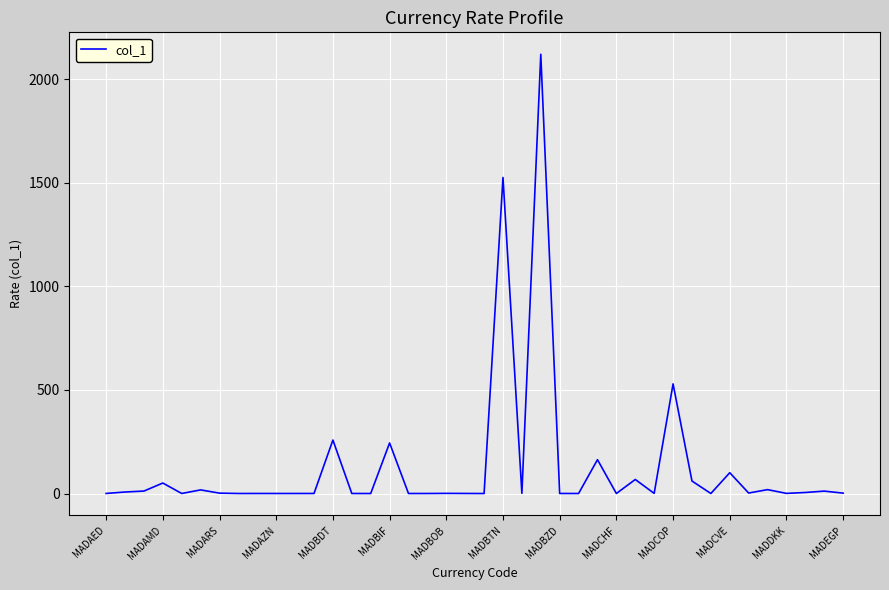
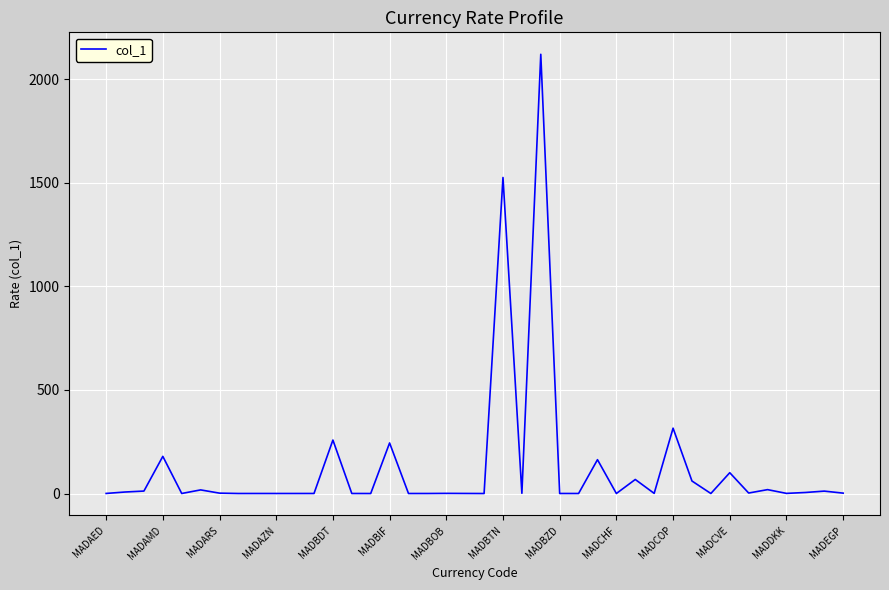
  {
    "MADAED": 0,
-   "MADAMD": 50,
+   "MADAMD": 180,
    "MADARS": 0,
    "MADAZN": 0,
    "MADBDT": 260,
    "MADBIF": 240,
    "MADBOB": 0,
    "MADBTN": 1530,
    "MADBZD": 0,
    "MADCHF": 0,
-   "MADCOP": 530,
+   "MADCOP": 320,
    "MADCVE": 100,
    "MADDKK": 0,
    "MADEGP": 0
  }
